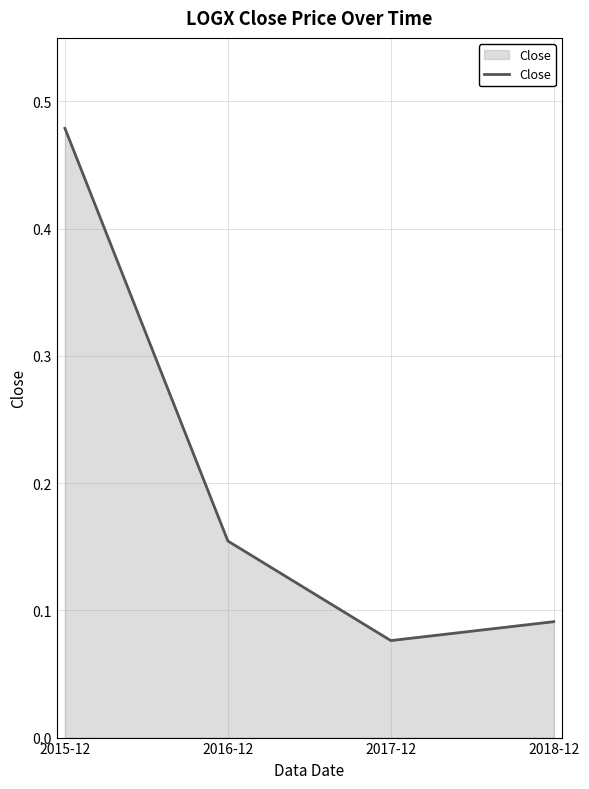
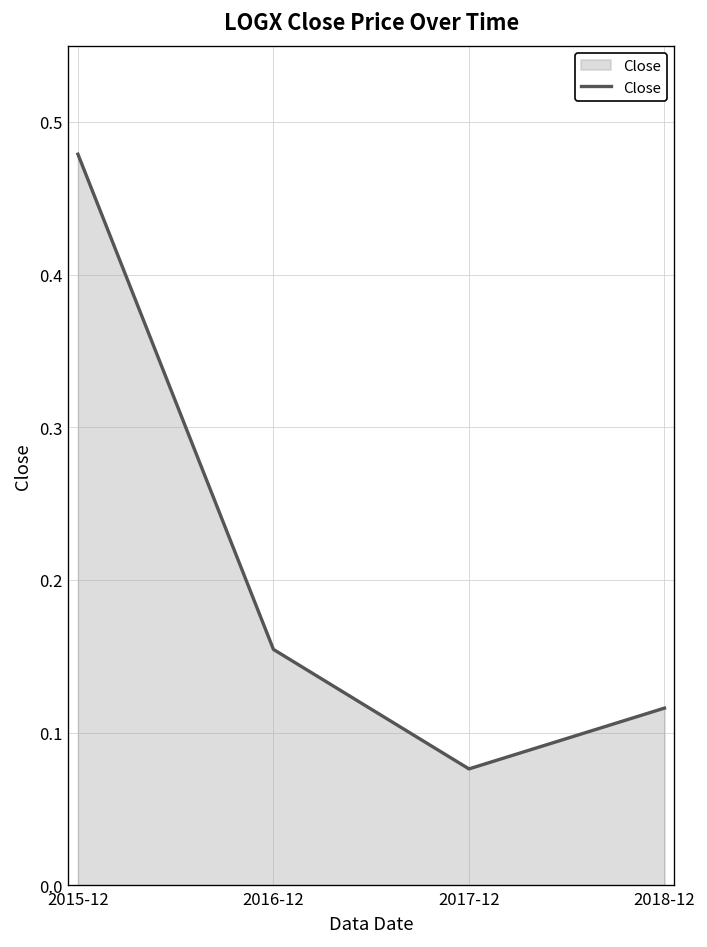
  {
    "2015-12": 0.479,
    "2016-12": 0.155,
    "2017-12": 0.076,
-   "2018-12": 0.091
+   "2018-12": 0.116
  }
